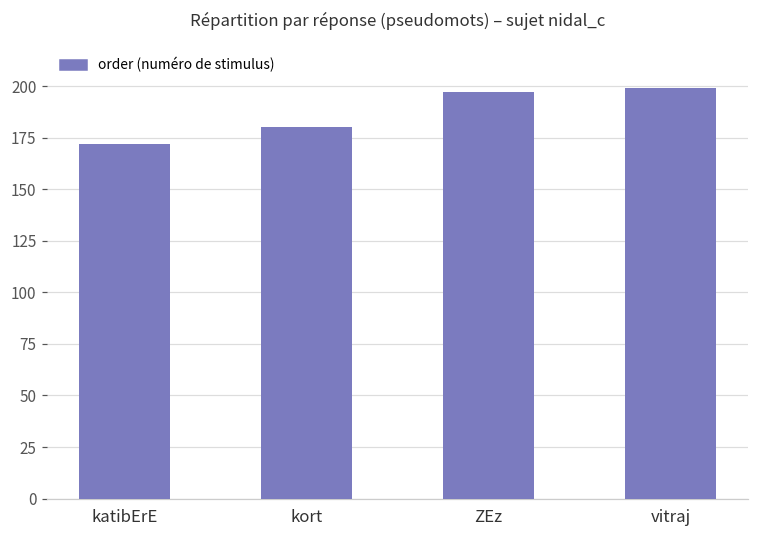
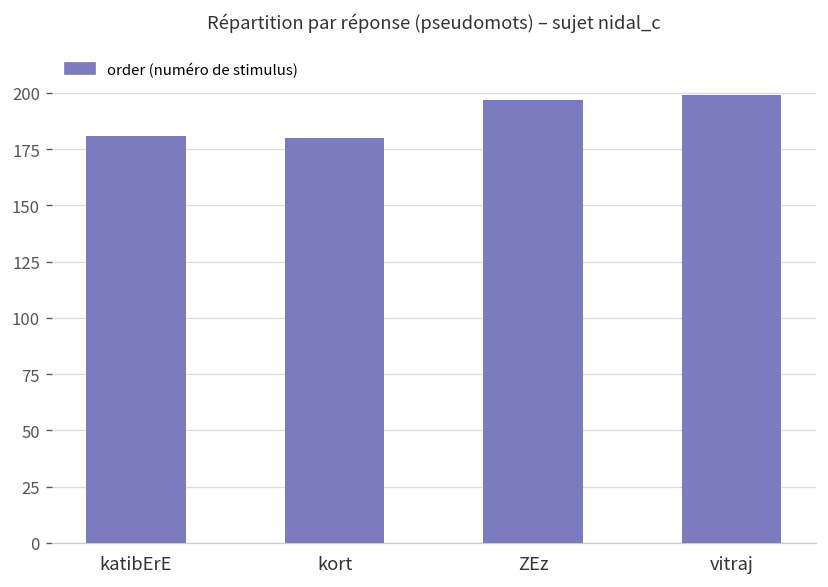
  {
-   "katibErE": 172,
+   "katibErE": 181,
    "kort": 180,
    "ZEz": 197,
    "vitraj": 199
  }
